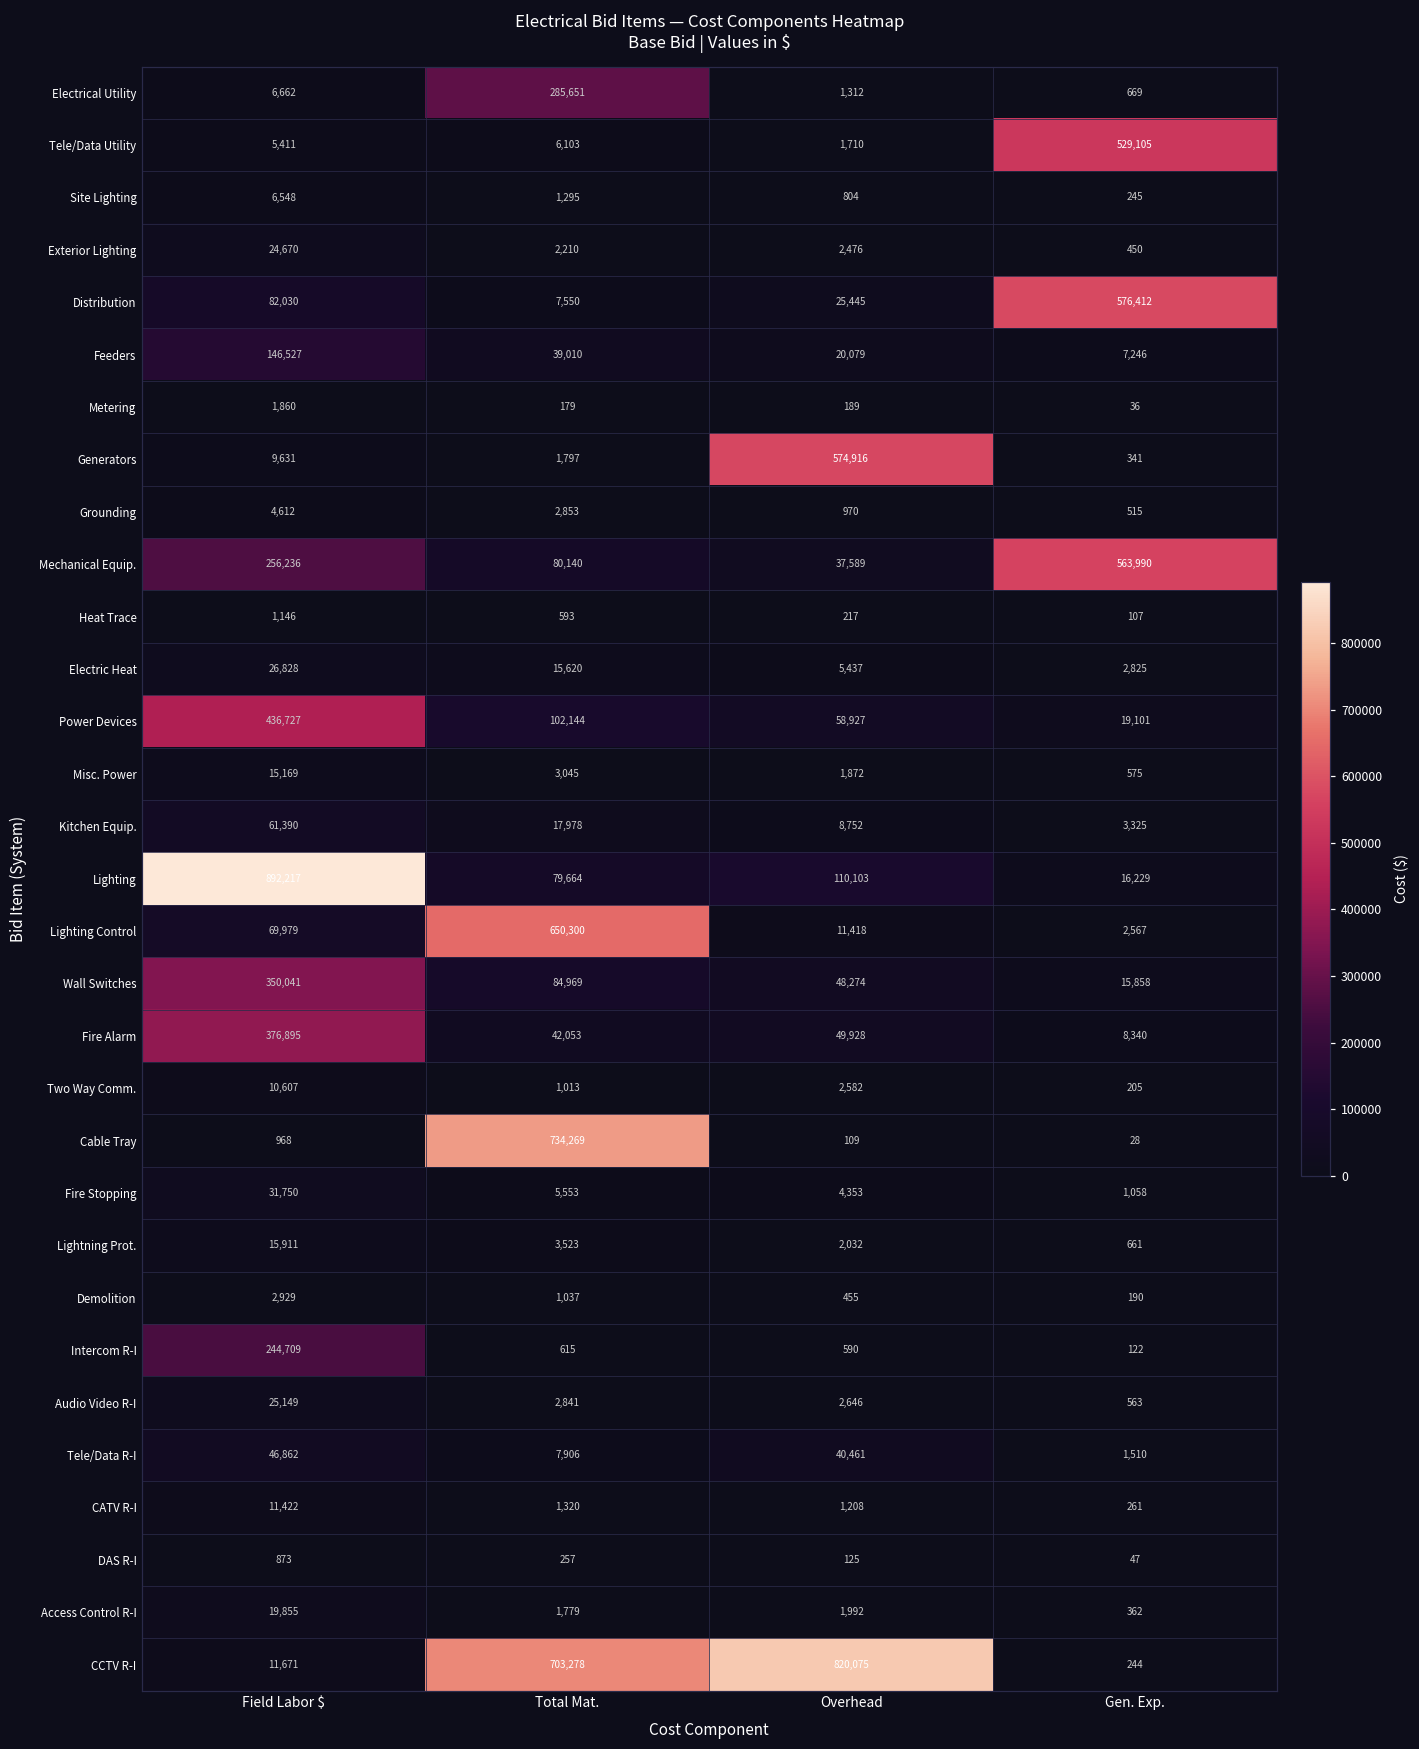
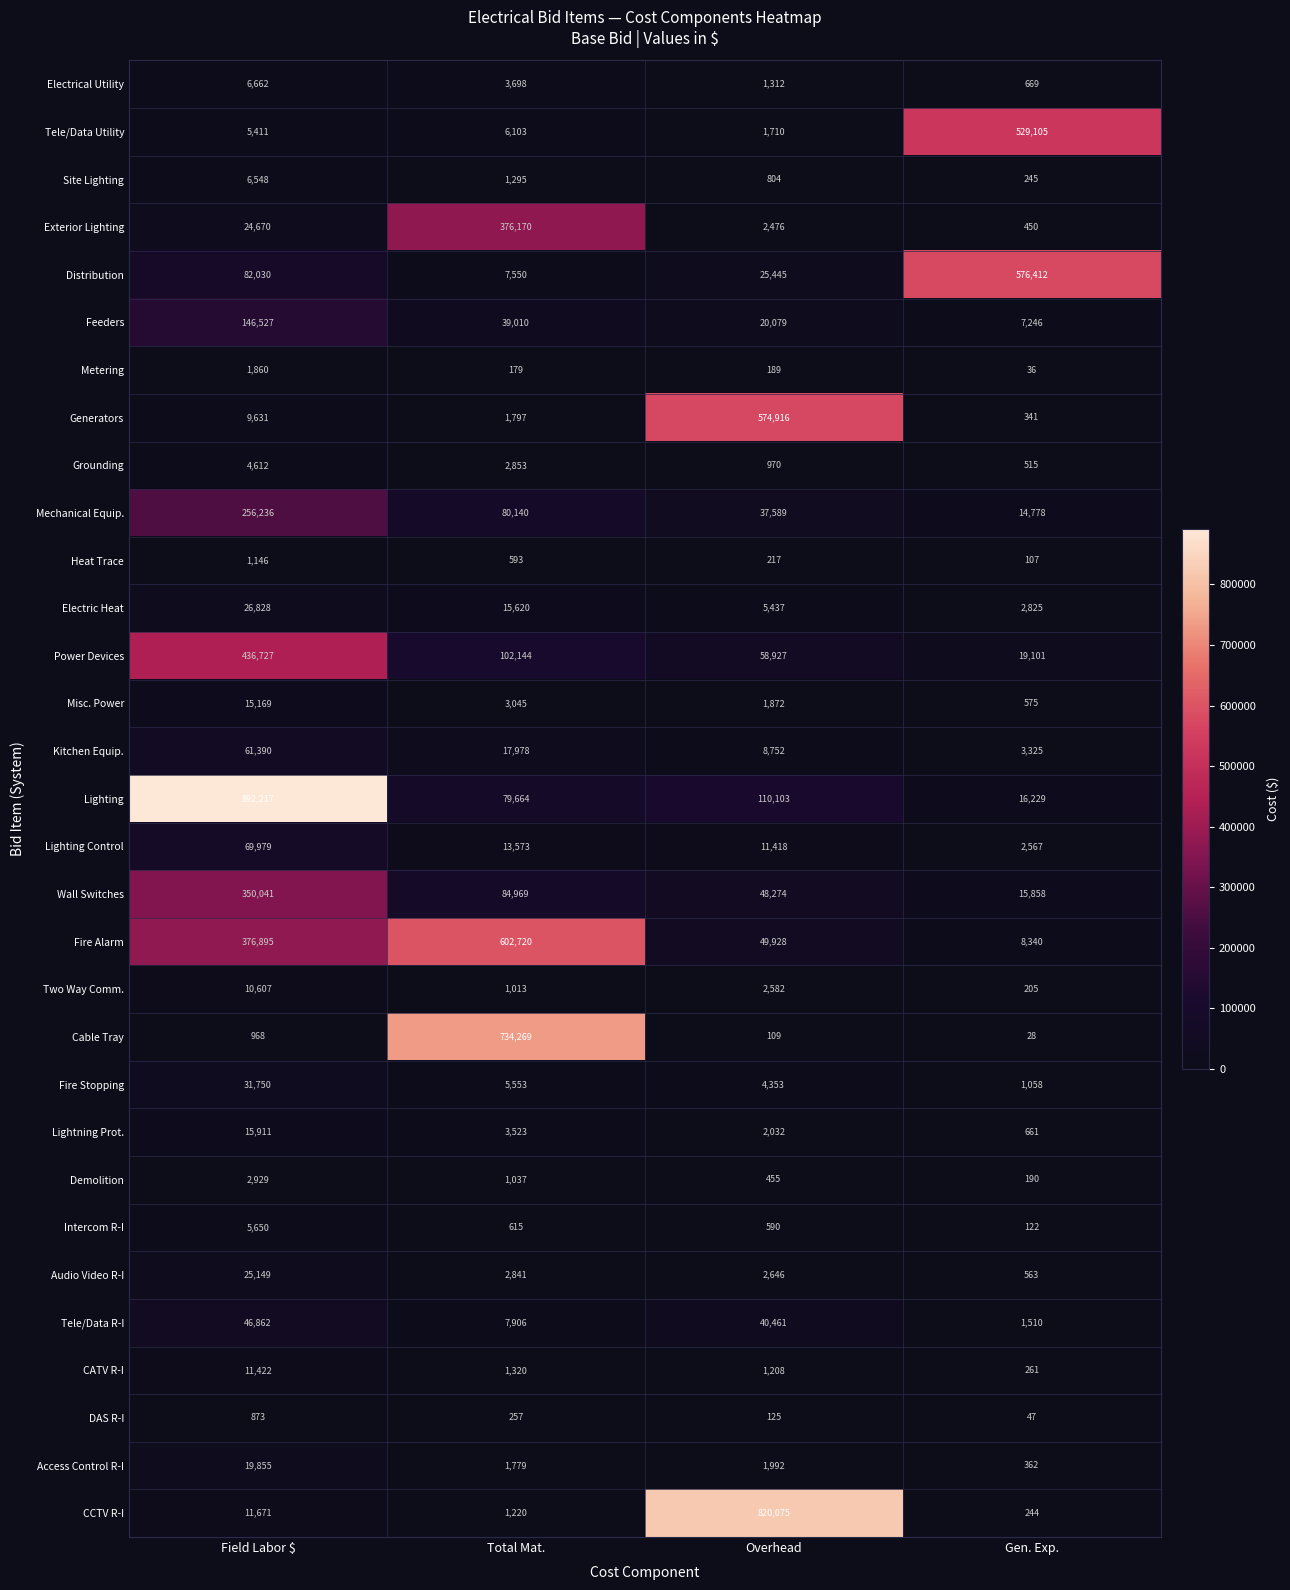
  {
    "Electrical Utility": {
      "Field Labor $": "6,662",
-     "Total Mat.": "285,651",
+     "Total Mat.": "3,698",
      "Overhead": "1,312",
      "Gen. Exp.": "669"
    },
    "Tele/Data Utility": {
      "Field Labor $": "5,411",
      "Total Mat.": "6,103",
      "Overhead": "1,710",
      "Gen. Exp.": "529,105"
    },
    "Site Lighting": {
      "Field Labor $": "6,548",
      "Total Mat.": "1,295",
      "Overhead": "804",
      "Gen. Exp.": "245"
    },
    "Exterior Lighting": {
      "Field Labor $": "24,670",
-     "Total Mat.": "2,210",
+     "Total Mat.": "376,170",
      "Overhead": "2,476",
      "Gen. Exp.": "450"
    },
    "Distribution": {
      "Field Labor $": "82,030",
      "Total Mat.": "7,550",
      "Overhead": "25,445",
      "Gen. Exp.": "576,412"
    },
    "Feeders": {
      "Field Labor $": "146,527",
      "Total Mat.": "39,010",
      "Overhead": "20,079",
      "Gen. Exp.": "7,246"
    },
    "Metering": {
      "Field Labor $": "1,860",
      "Total Mat.": "179",
      "Overhead": "189",
      "Gen. Exp.": "36"
    },
    "Generators": {
      "Field Labor $": "9,631",
      "Total Mat.": "1,797",
      "Overhead": "574,916",
      "Gen. Exp.": "341"
    },
    "Grounding": {
      "Field Labor $": "4,612",
      "Total Mat.": "2,853",
      "Overhead": "970",
      "Gen. Exp.": "515"
    },
    "Mechanical Equip.": {
      "Field Labor $": "256,236",
      "Total Mat.": "80,140",
      "Overhead": "37,589",
-     "Gen. Exp.": "563,990"
+     "Gen. Exp.": "14,778"
    },
    "Heat Trace": {
      "Field Labor $": "1,146",
      "Total Mat.": "593",
      "Overhead": "217",
      "Gen. Exp.": "107"
    },
    "Electric Heat": {
      "Field Labor $": "26,828",
      "Total Mat.": "15,620",
      "Overhead": "5,437",
      "Gen. Exp.": "2,825"
    },
    "Power Devices": {
      "Field Labor $": "436,727",
      "Total Mat.": "102,144",
      "Overhead": "58,927",
      "Gen. Exp.": "19,101"
    },
    "Misc. Power": {
      "Field Labor $": "15,169",
      "Total Mat.": "3,045",
      "Overhead": "1,872",
      "Gen. Exp.": "575"
    },
    "Kitchen Equip.": {
      "Field Labor $": "61,390",
      "Total Mat.": "17,978",
      "Overhead": "8,752",
      "Gen. Exp.": "3,325"
    },
    "Lighting": {
      "Total Mat.": "79,664",
      "Overhead": "110,103",
      "Gen. Exp.": "16,229"
    },
    "Lighting Control": {
      "Field Labor $": "69,979",
-     "Total Mat.": "650,300",
+     "Total Mat.": "13,573",
      "Overhead": "11,418",
      "Gen. Exp.": "2,567"
    },
    "Wall Switches": {
      "Field Labor $": "350,041",
      "Total Mat.": "84,969",
      "Overhead": "48,274",
      "Gen. Exp.": "15,858"
    },
    "Fire Alarm": {
      "Field Labor $": "376,895",
-     "Total Mat.": "42,053",
+     "Total Mat.": "602,720",
      "Overhead": "49,928",
      "Gen. Exp.": "8,340"
    },
    "Two Way Comm.": {
      "Field Labor $": "10,607",
      "Total Mat.": "1,013",
      "Overhead": "2,582",
      "Gen. Exp.": "205"
    },
    "Cable Tray": {
      "Field Labor $": "968",
      "Total Mat.": "734,269",
      "Overhead": "109",
      "Gen. Exp.": "28"
    },
    "Fire Stopping": {
      "Field Labor $": "31,750",
      "Total Mat.": "5,553",
      "Overhead": "4,353",
      "Gen. Exp.": "1,058"
    },
    "Lightning Prot.": {
      "Field Labor $": "15,911",
      "Total Mat.": "3,523",
      "Overhead": "2,032",
      "Gen. Exp.": "661"
    },
    "Demolition": {
      "Field Labor $": "2,929",
      "Total Mat.": "1,037",
      "Overhead": "455",
      "Gen. Exp.": "190"
    },
    "Intercom R-I": {
-     "Field Labor $": "244,709",
+     "Field Labor $": "5,650",
      "Total Mat.": "615",
      "Overhead": "590",
      "Gen. Exp.": "122"
    },
    "Audio Video R-I": {
      "Field Labor $": "25,149",
      "Total Mat.": "2,841",
      "Overhead": "2,646",
      "Gen. Exp.": "563"
    },
    "Tele/Data R-I": {
      "Field Labor $": "46,862",
      "Total Mat.": "7,906",
      "Overhead": "40,461",
      "Gen. Exp.": "1,510"
    },
    "CATV R-I": {
      "Field Labor $": "11,422",
      "Total Mat.": "1,320",
      "Overhead": "1,208",
      "Gen. Exp.": "261"
    },
    "DAS R-I": {
      "Field Labor $": "873",
      "Total Mat.": "257",
      "Overhead": "125",
      "Gen. Exp.": "47"
    },
    "Access Control R-I": {
      "Field Labor $": "19,855",
      "Total Mat.": "1,779",
      "Overhead": "1,992",
      "Gen. Exp.": "362"
    },
    "CCTV R-I": {
      "Field Labor $": "11,671",
-     "Total Mat.": "703,278",
+     "Total Mat.": "1,220",
      "Overhead": "820,075",
      "Gen. Exp.": "244"
    }
  }
